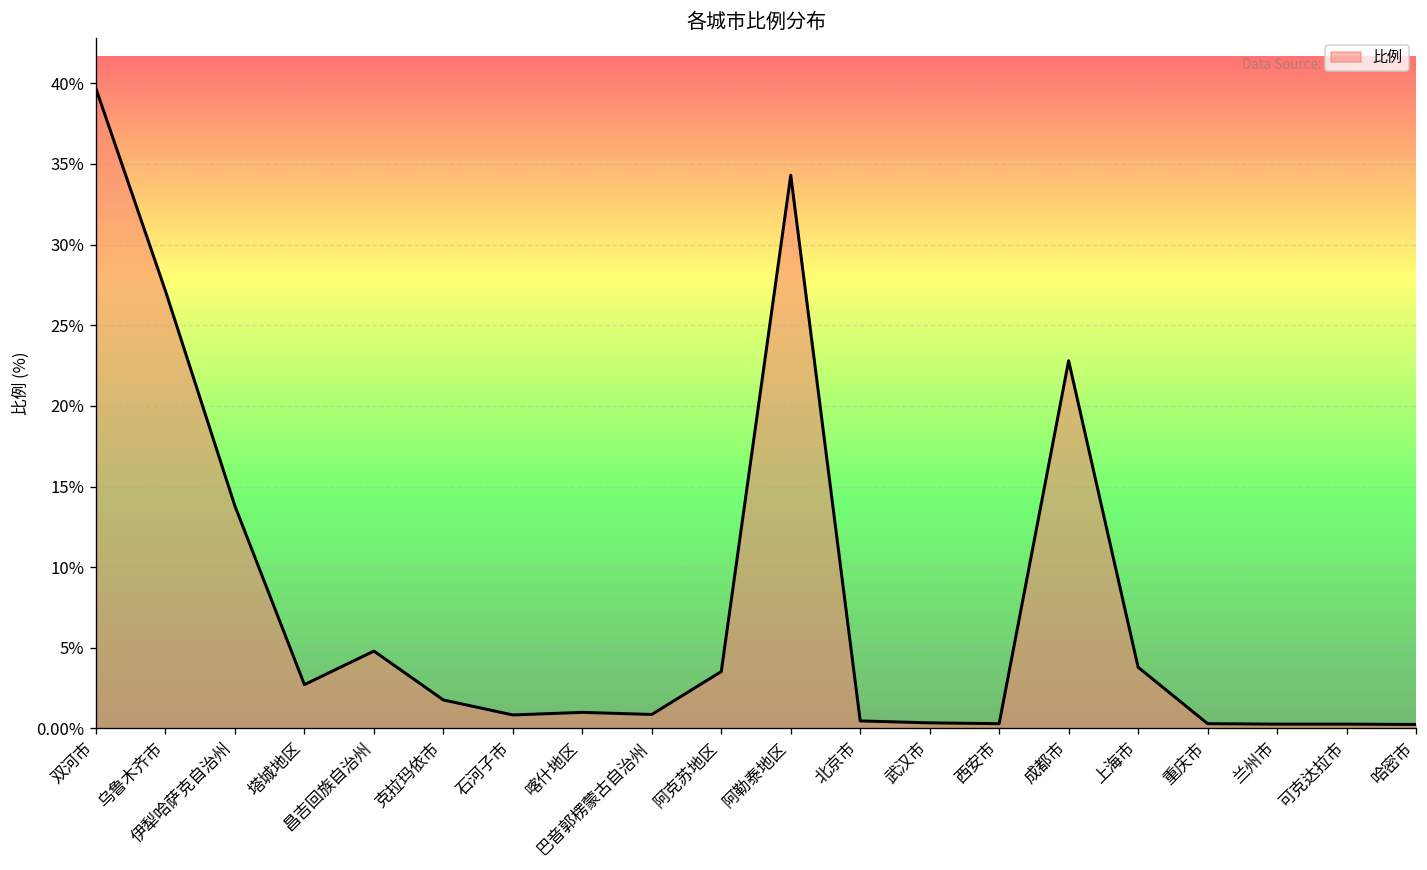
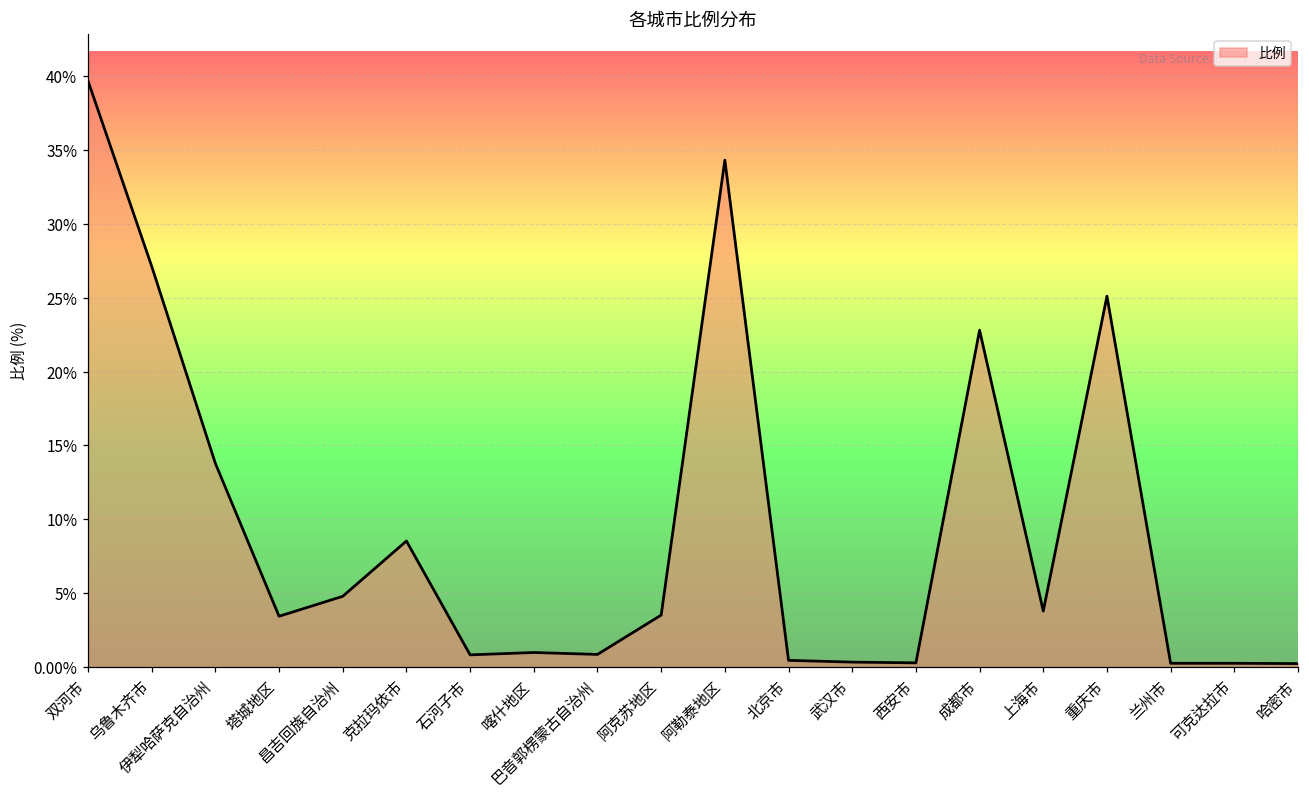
  {
    "双河市": "39.7%",
    "乌鲁木齐市": "27.1%",
    "伊犁哈萨克自治州": "13.8%",
-   "塔城地区": "2.7%",
+   "塔城地区": "3.5%",
    "昌吉回族自治州": "4.8%",
-   "克拉玛依市": "1.8%",
+   "克拉玛依市": "8.5%",
    "石河子市": "0.8%",
    "喀什地区": "1.0%",
    "巴音郭楞蒙古自治州": "0.9%",
    "阿克苏地区": "3.5%",
    "阿勒泰地区": "34.3%",
    "北京市": "0.5%",
    "武汉市": "0.4%",
    "西安市": "0.3%",
    "成都市": "22.8%",
    "上海市": "3.8%",
-   "重庆市": "0.3%",
+   "重庆市": "25.1%",
    "兰州市": "0.3%",
    "可克达拉市": "0.3%",
    "哈密市": "0.3%"
  }
